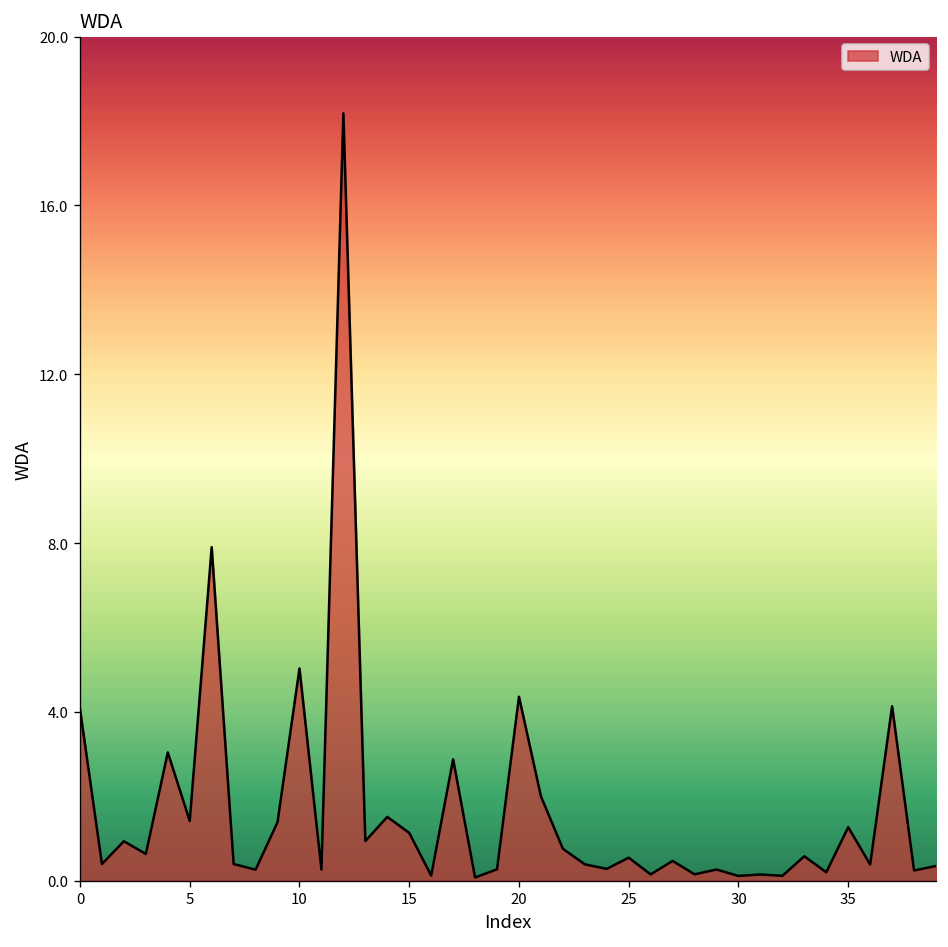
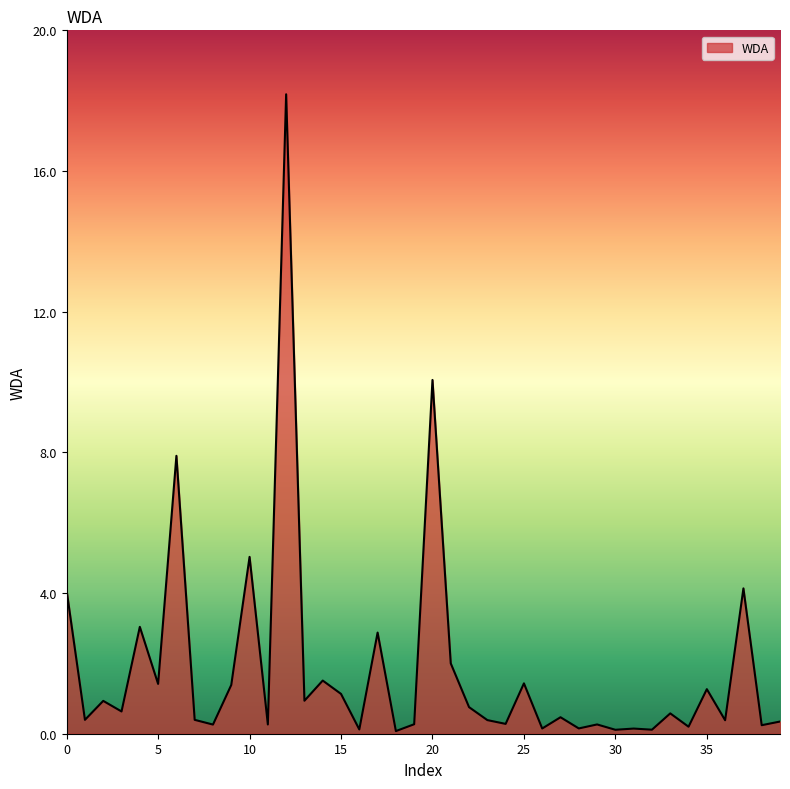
  {
    "0": 4.1,
    "5": 1.4,
    "10": 5.0,
    "15": 1.1,
-   "20": 4.4,
-   "25": 0.5,
+   "20": 10.1,
+   "25": 1.4,
    "30": 0.1,
    "35": 1.3
  }
